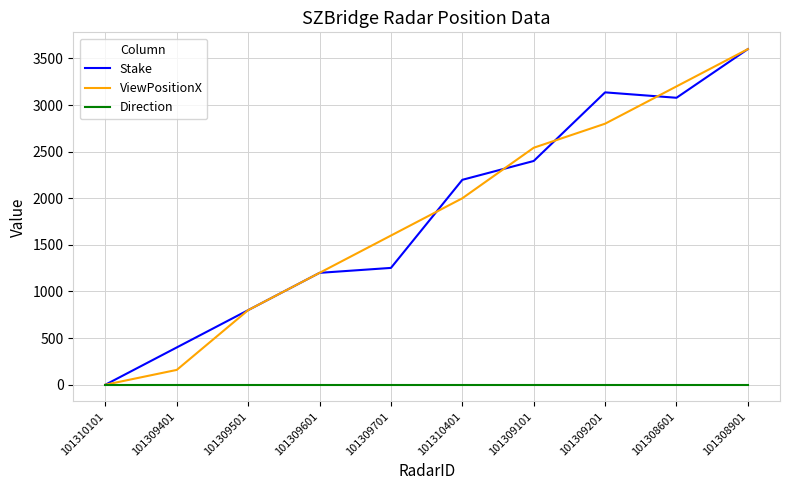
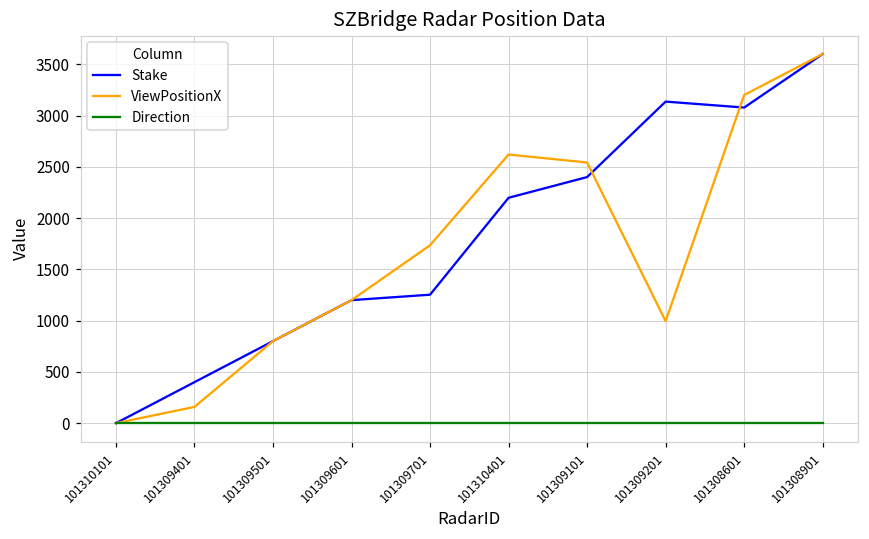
  {
    "Stake": {
      "101309401": 400,
      "101309701": 1300,
      "101310401": 2200,
      "101309101": 2400,
      "101309201": 3100,
      "101308601": 3100
    },
    "ViewPositionX": {
      "101309401": 200,
-     "101309701": 1600,
-     "101310401": 2000,
+     "101309701": 1700,
+     "101310401": 2600,
      "101309101": 2500,
-     "101309201": 2800,
+     "101309201": 1000,
      "101308601": 3200
    },
    "Direction": {
      "101309401": 0,
      "101309501": 0,
      "101309601": 0,
      "101309701": 0,
      "101310401": 0,
      "101309101": 0,
      "101309201": 0,
      "101308601": 0,
      "101308901": 0
    }
  }
